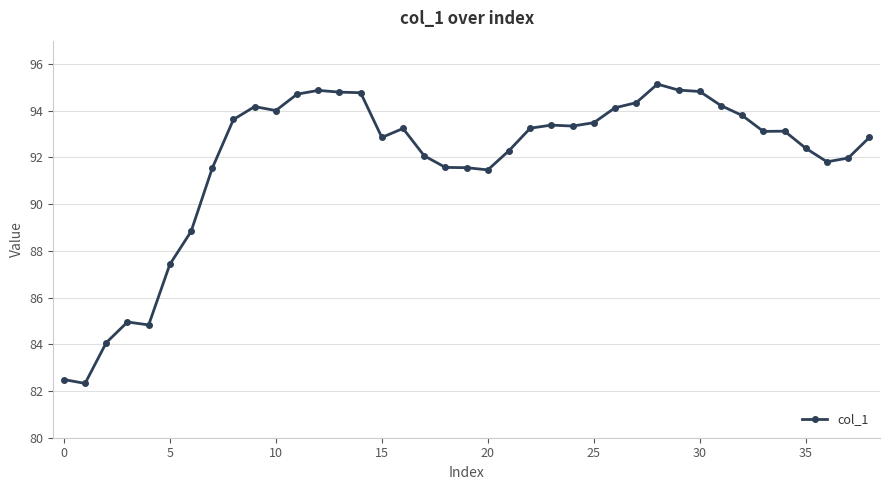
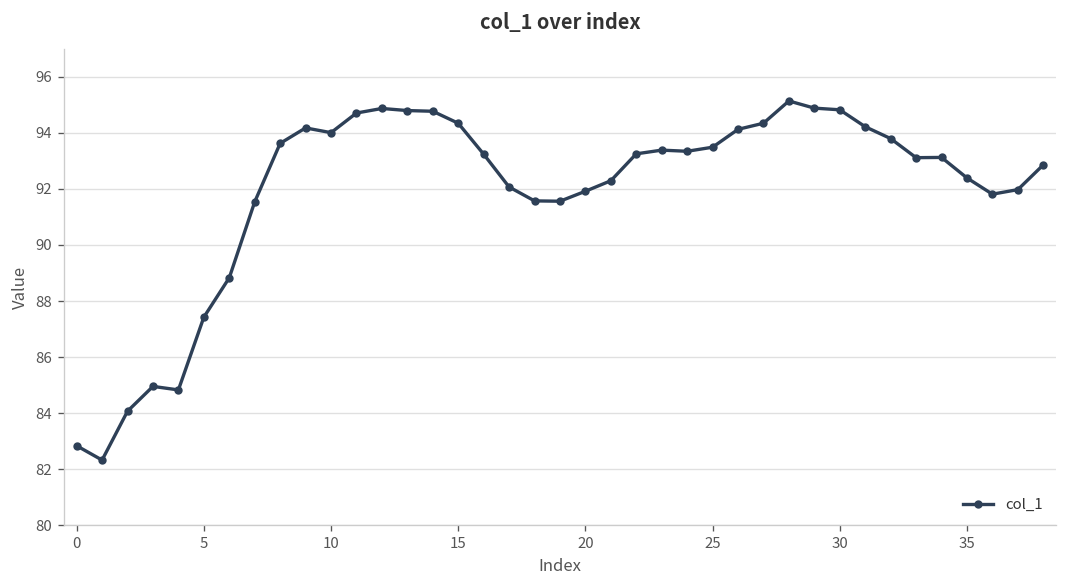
  {
-   "0": 82.5,
+   "0": 82.8,
    "5": 87.4,
    "10": 94.0,
-   "15": 92.9,
-   "20": 91.5,
+   "15": 94.3,
+   "20": 91.9,
    "25": 93.5,
    "30": 94.8,
    "35": 92.4
  }
